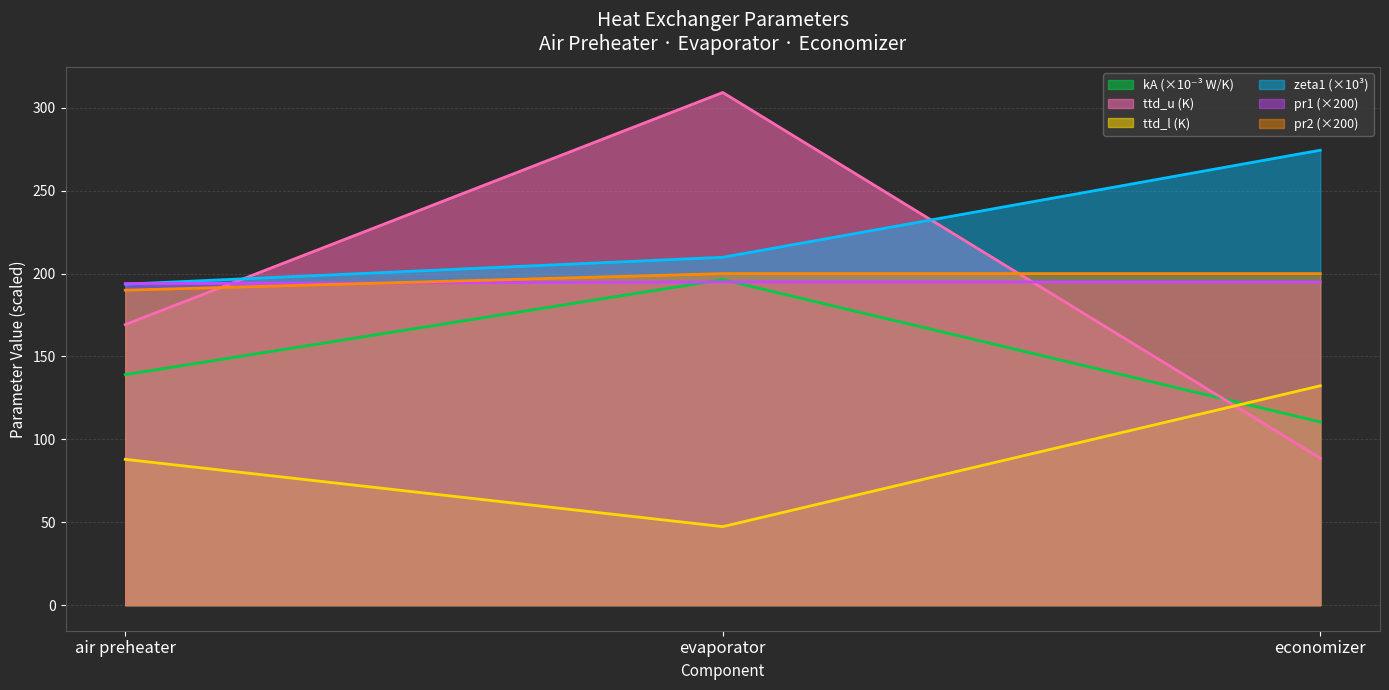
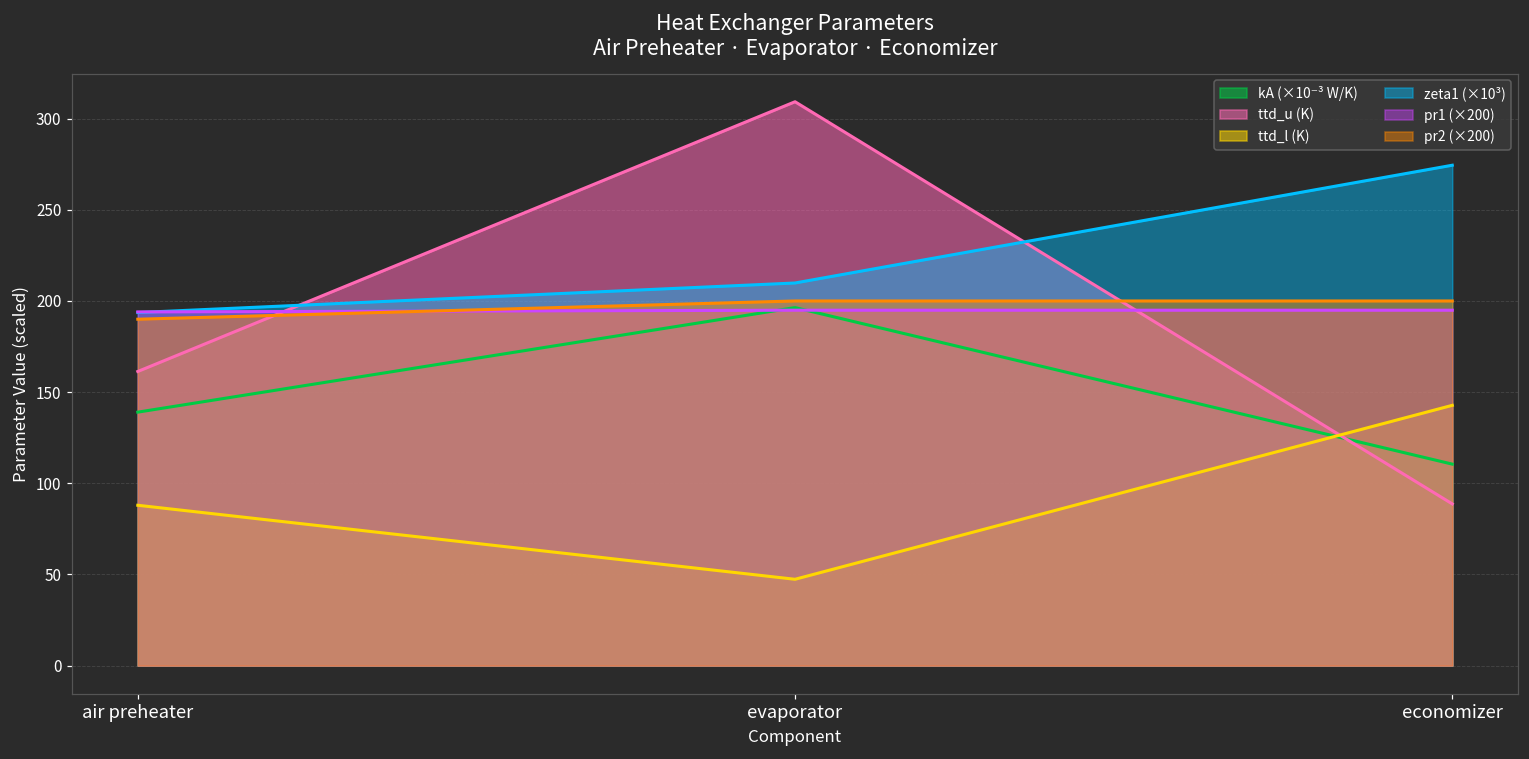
  {
    "kA (×10⁻³ W/K)": {
      "air preheater": 139,
      "economizer": 111
    },
    "ttd_u (K)": {
-     "air preheater": 169,
+     "air preheater": 161,
      "evaporator": 309,
      "economizer": 89
    },
    "ttd_l (K)": {
      "air preheater": 88,
      "evaporator": 47,
-     "economizer": 132
+     "economizer": 143
    },
    "zeta1 (×10³)": {
      "evaporator": 210,
      "economizer": 274
    },
    "pr1 (×200)": {
      "economizer": 195
    },
    "pr2 (×200)": {
      "air preheater": 190,
      "evaporator": 200,
      "economizer": 200
    }
  }
